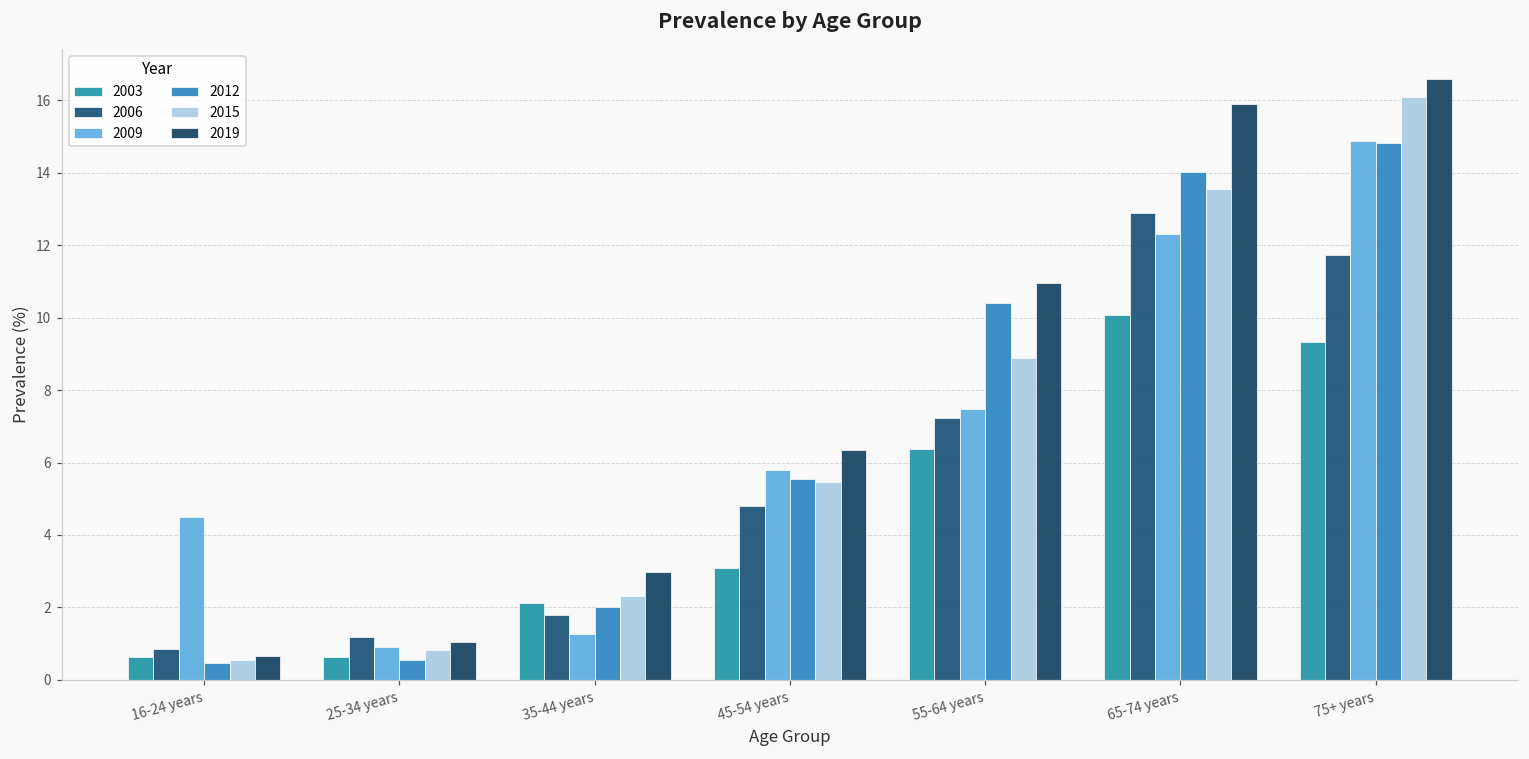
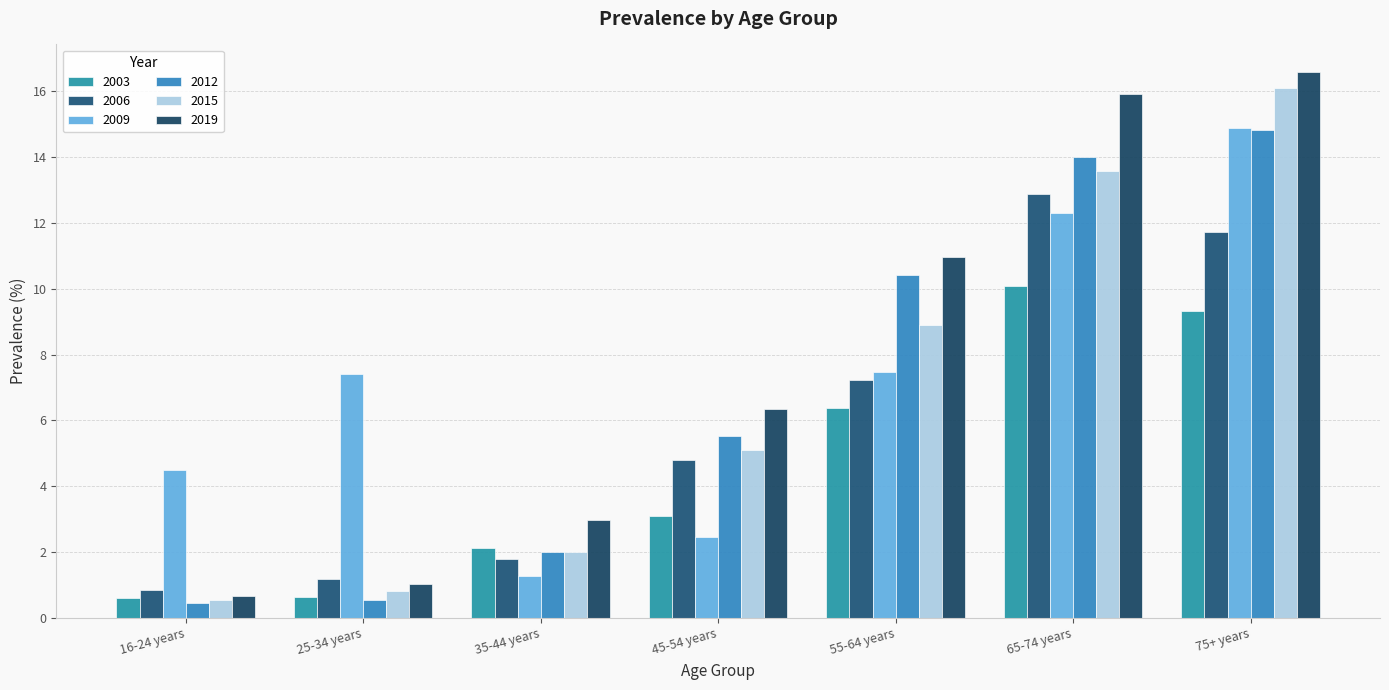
  {
    "2009": {
      "16-24 years": 4.5,
-     "25-34 years": 0.9,
+     "25-34 years": 7.4,
      "35-44 years": 1.3,
-     "45-54 years": 5.8,
+     "45-54 years": 2.4,
      "55-64 years": 7.5,
      "65-74 years": 12.3,
      "75+ years": 14.9
    },
    "2015": {
      "16-24 years": 0.6,
      "25-34 years": 0.8,
-     "35-44 years": 2.3,
-     "45-54 years": 5.5,
+     "35-44 years": 2.0,
+     "45-54 years": 5.1,
      "55-64 years": 8.9,
      "65-74 years": 13.6,
      "75+ years": 16.1
    }
  }
